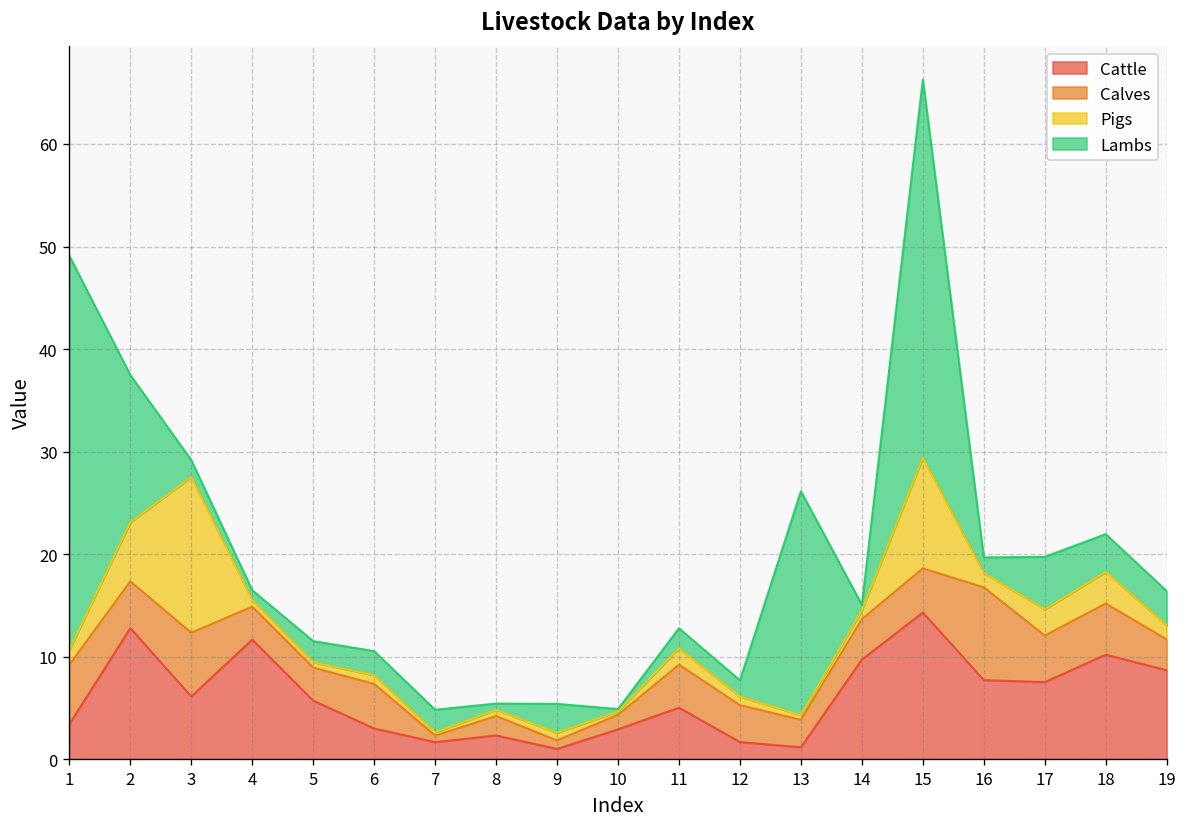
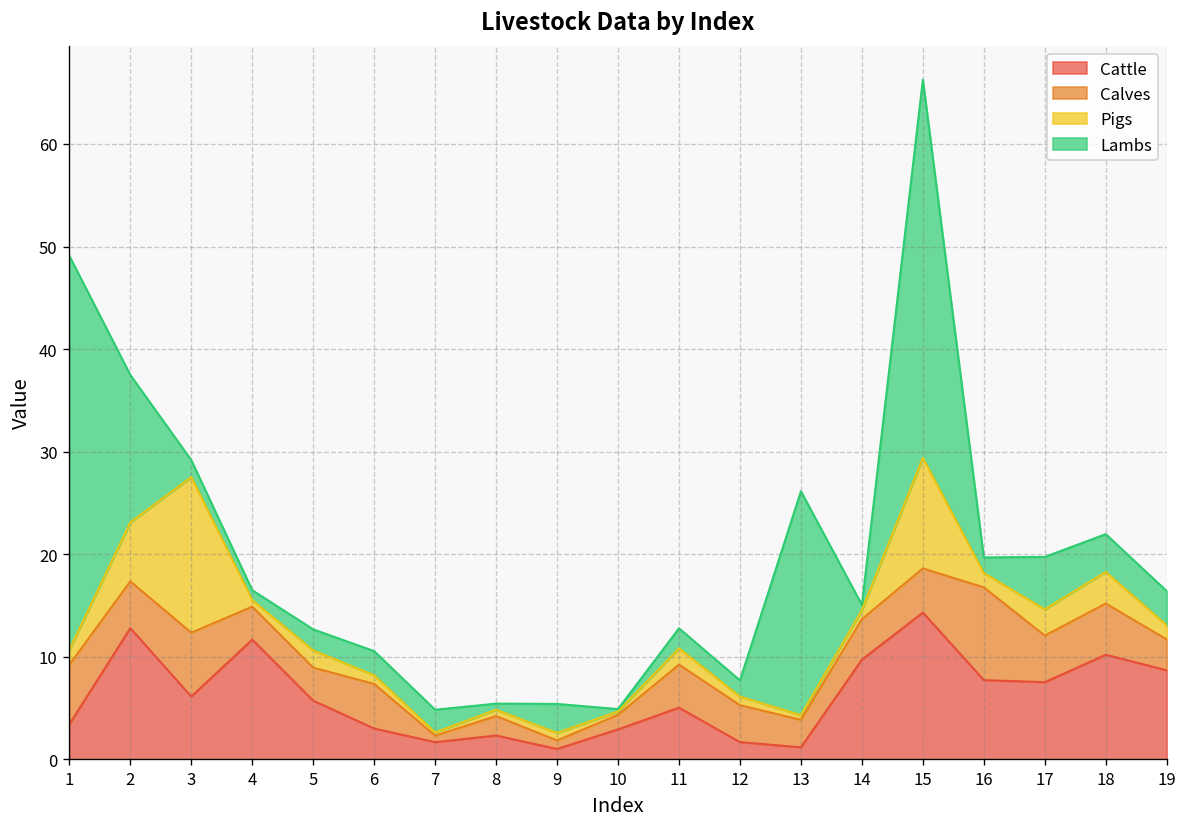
  {
    "Pigs": {
      "1": 1,
      "2": 6,
      "3": 15,
      "4": 1,
-     "5": 1,
+     "5": 2,
      "6": 1,
      "7": 0,
      "8": 1,
      "9": 1,
      "11": 2,
      "12": 1,
      "13": 0,
      "14": 1,
      "15": 11,
      "16": 1,
      "17": 3,
      "18": 3,
      "19": 1
    },
    "Lambs": {
      "1": 38,
      "2": 14,
      "3": 2,
      "4": 1,
      "5": 2,
      "6": 2,
      "7": 2,
      "8": 1,
      "9": 3,
      "11": 2,
      "12": 2,
      "13": 22,
      "14": 1,
      "15": 37,
      "16": 2,
      "17": 5,
      "18": 4,
      "19": 3
    }
  }
